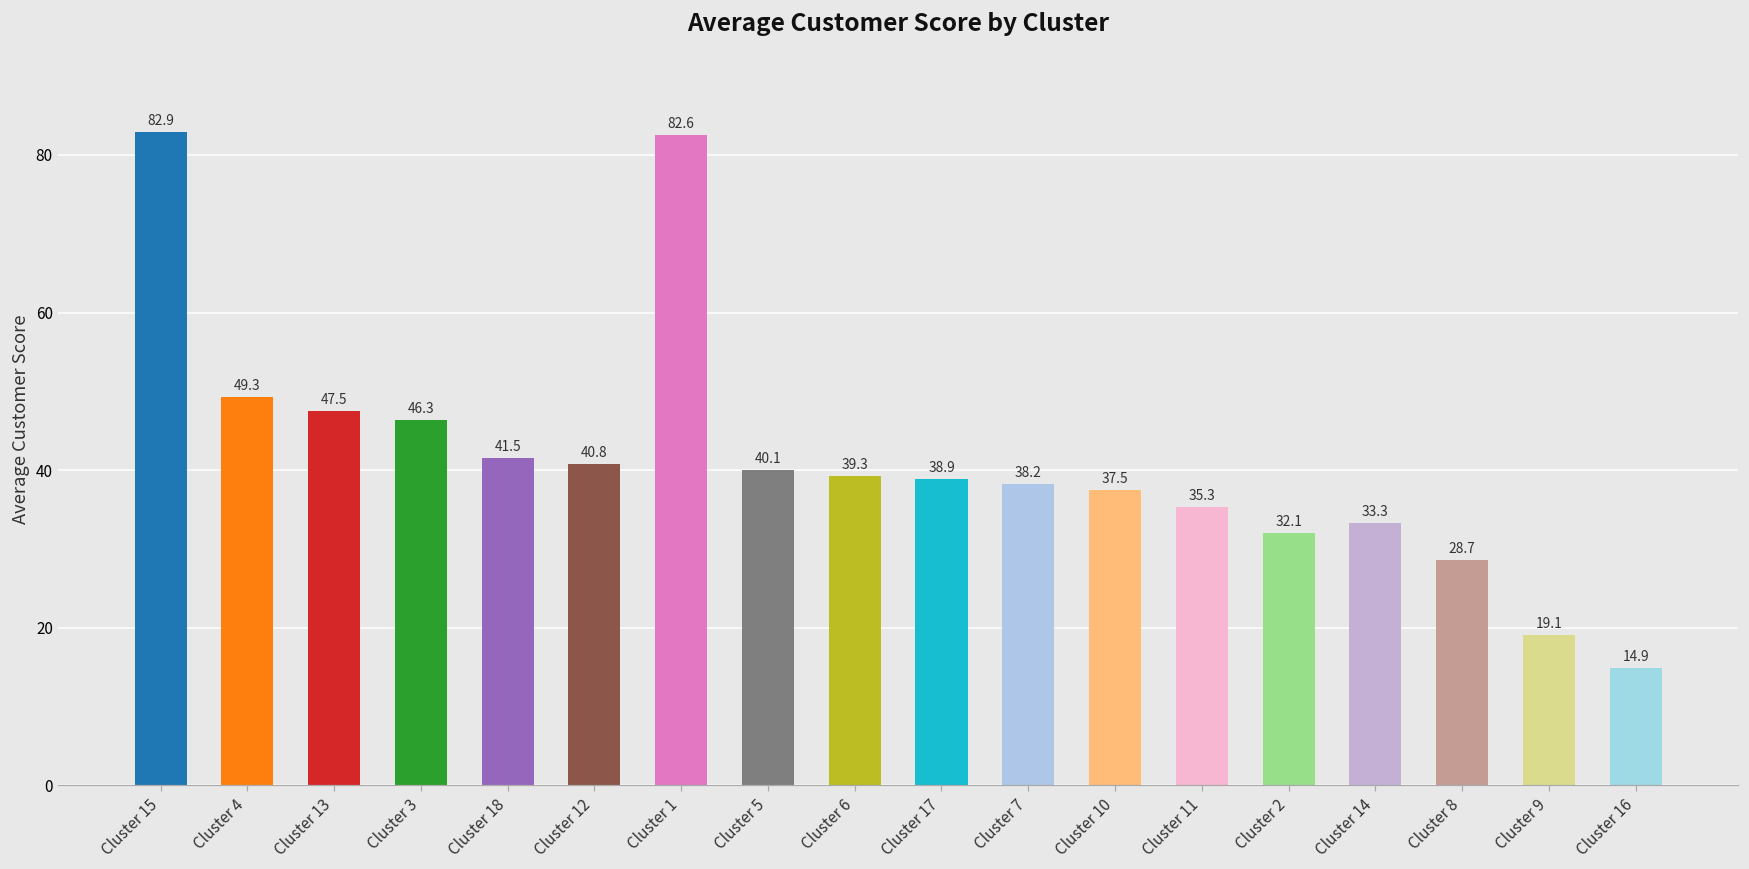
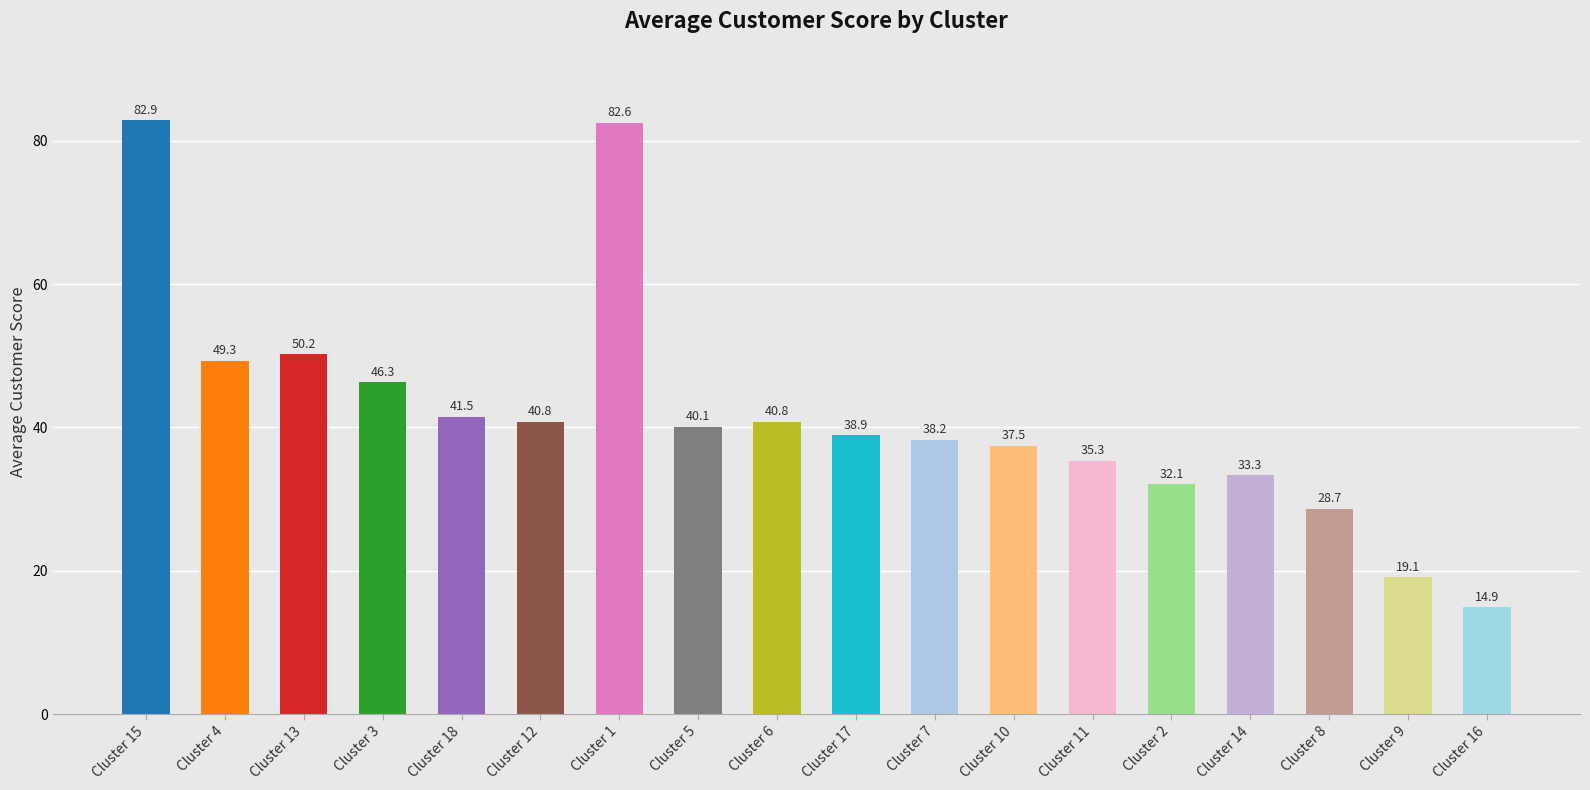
  {
    "Cluster 15": 82.9,
    "Cluster 4": 49.3,
-   "Cluster 13": 47.5,
+   "Cluster 13": 50.2,
    "Cluster 3": 46.3,
    "Cluster 18": 41.5,
    "Cluster 12": 40.8,
    "Cluster 1": 82.6,
    "Cluster 5": 40.1,
-   "Cluster 6": 39.3,
+   "Cluster 6": 40.8,
    "Cluster 17": 38.9,
    "Cluster 7": 38.2,
    "Cluster 10": 37.5,
    "Cluster 11": 35.3,
    "Cluster 2": 32.1,
    "Cluster 14": 33.3,
    "Cluster 8": 28.7,
    "Cluster 9": 19.1,
    "Cluster 16": 14.9
  }
